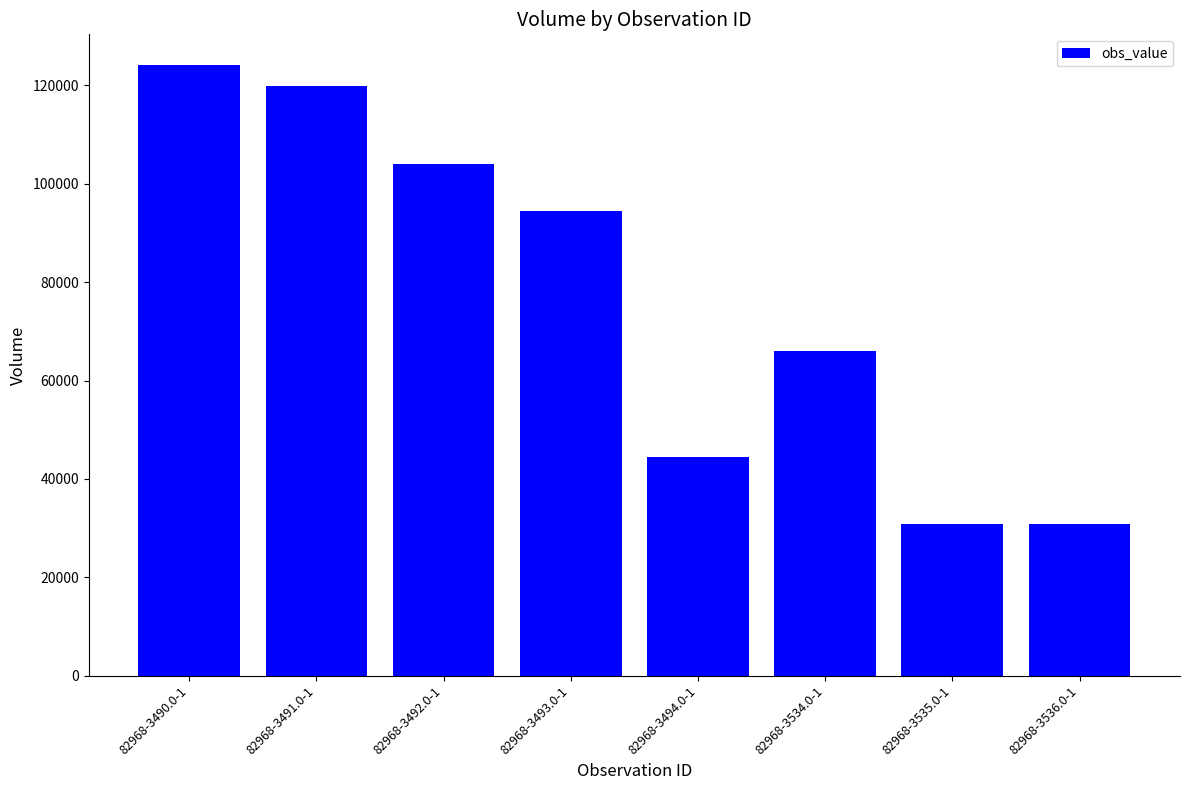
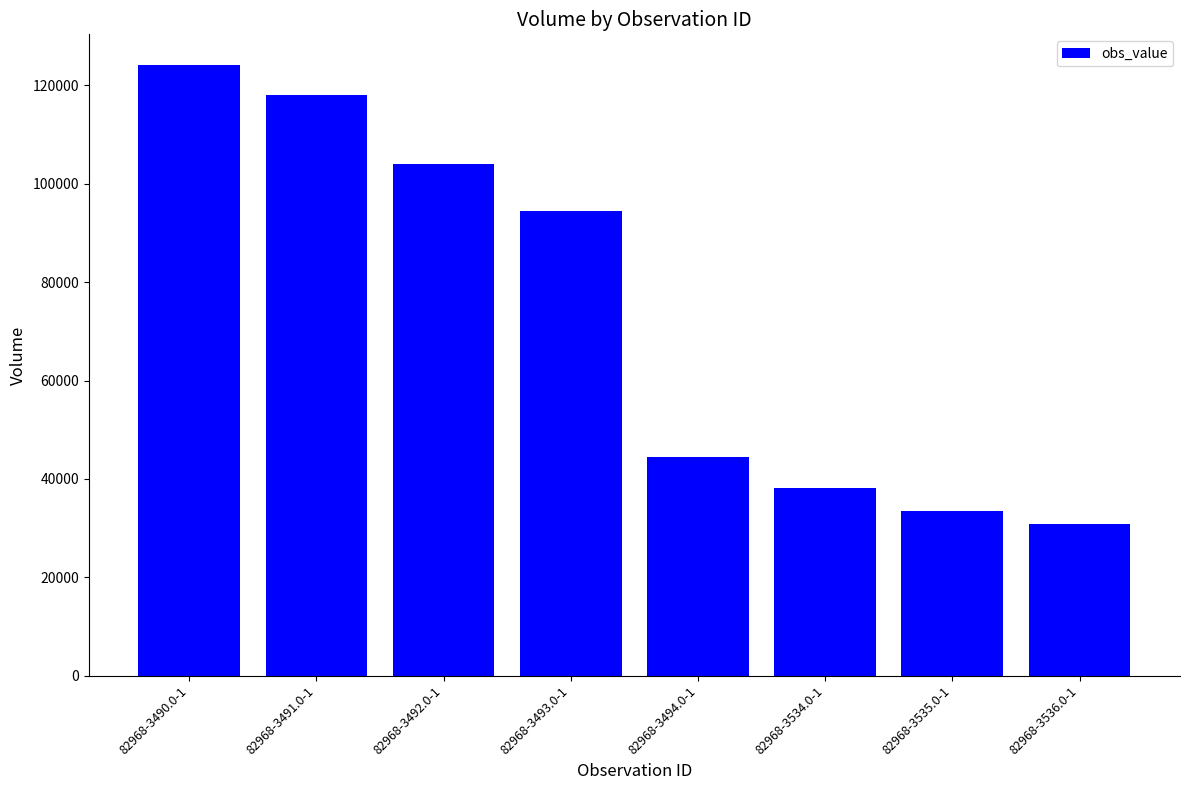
  {
    "82968-3490.0-1": 124000,
-   "82968-3491.0-1": 120000,
+   "82968-3491.0-1": 118000,
    "82968-3492.0-1": 104000,
    "82968-3493.0-1": 94000,
    "82968-3494.0-1": 44000,
-   "82968-3534.0-1": 66000,
-   "82968-3535.0-1": 31000,
+   "82968-3534.0-1": 38000,
+   "82968-3535.0-1": 34000,
    "82968-3536.0-1": 31000
  }
